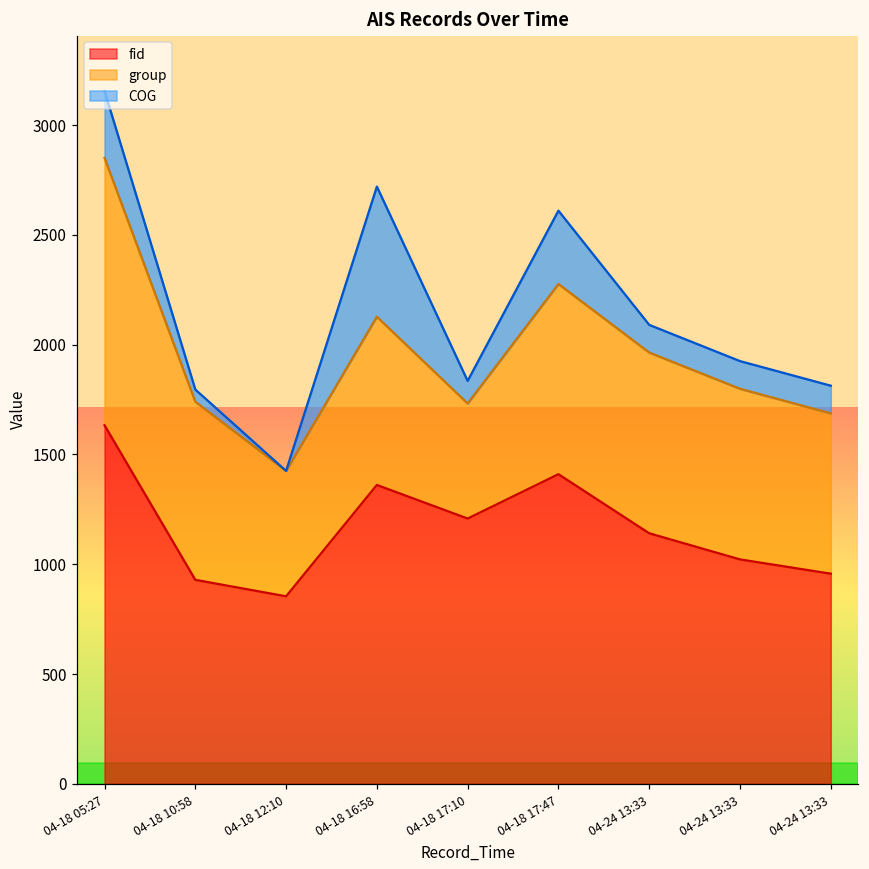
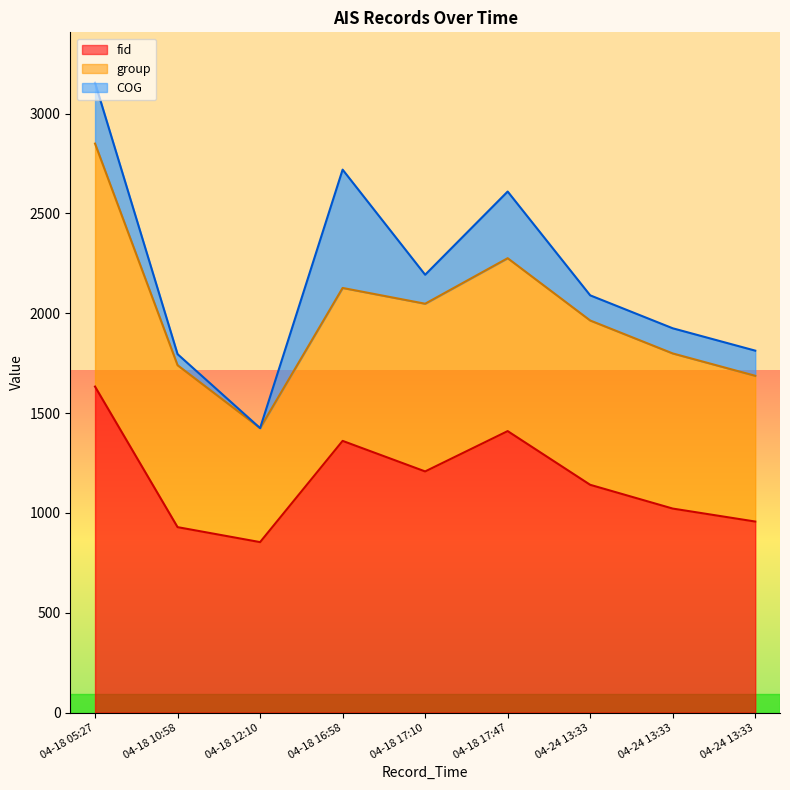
  {
    "fid": {
      "04-18 05:27": 1630,
      "04-18 10:58": 930,
      "04-18 12:10": 850,
      "04-18 16:58": 1360,
      "04-18 17:10": 1210,
      "04-18 17:47": 1410
    },
    "group": {
      "04-18 05:27": 1220,
      "04-18 10:58": 810,
      "04-18 16:58": 770,
-     "04-18 17:10": 520,
+     "04-18 17:10": 840,
      "04-18 17:47": 870
    },
    "COG": {
      "04-18 10:58": 60,
      "04-18 16:58": 590,
-     "04-18 17:10": 100,
+     "04-18 17:10": 150,
      "04-18 17:47": 330
    }
  }
